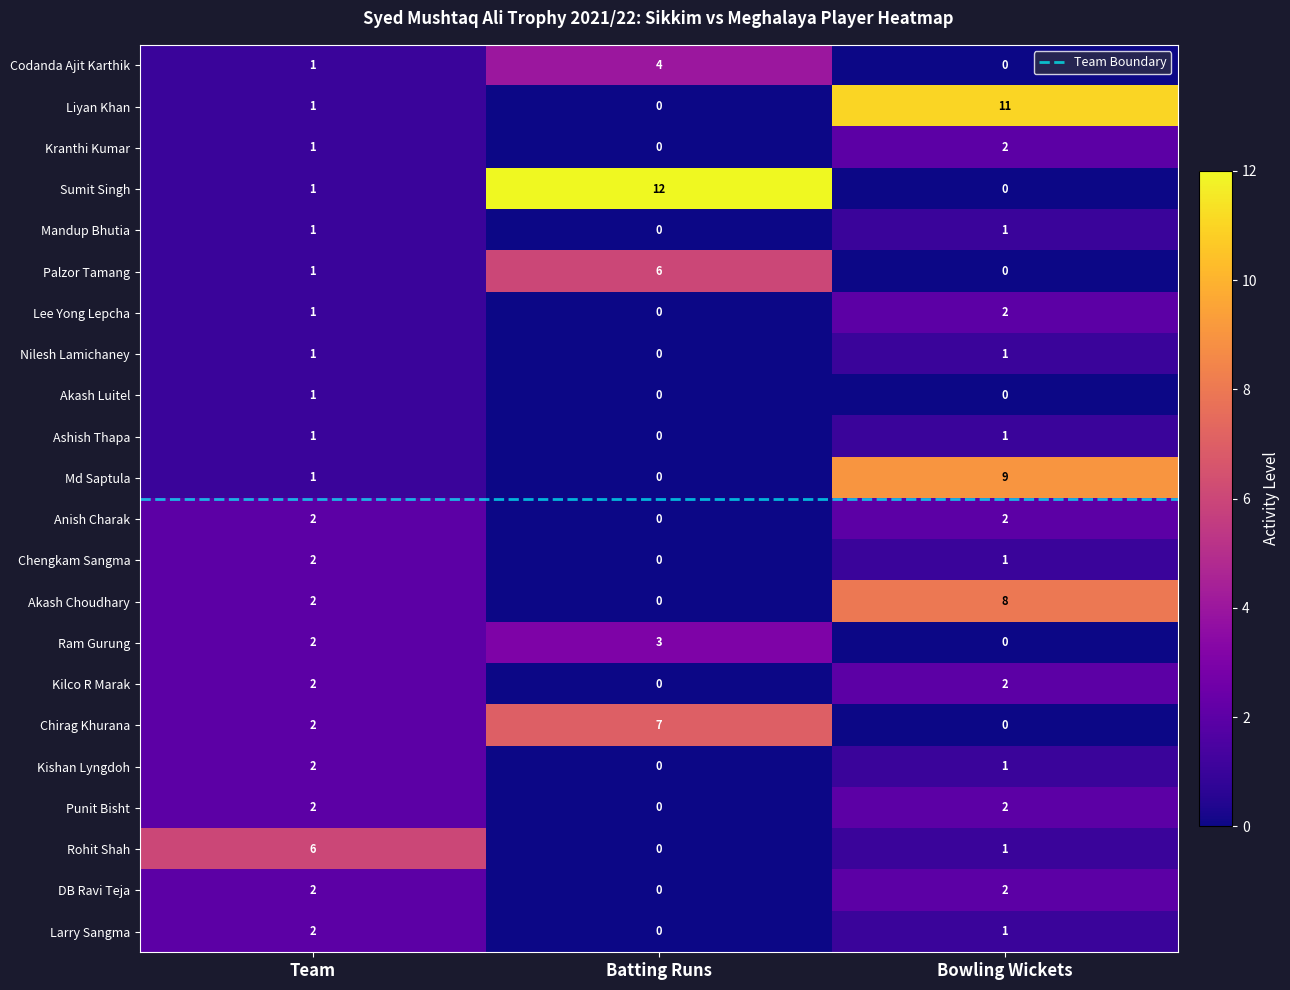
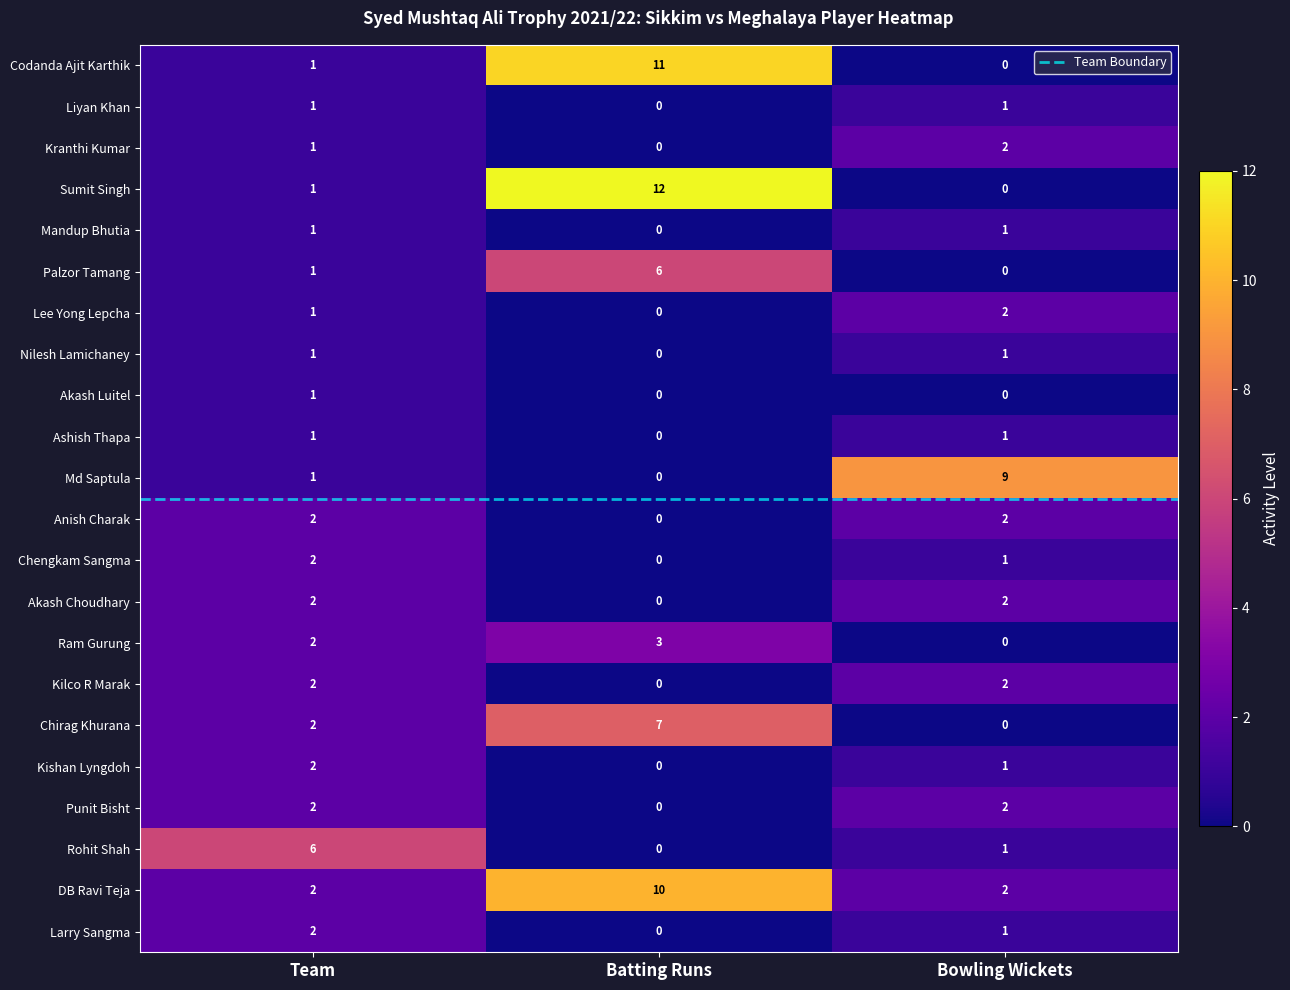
  {
    "Codanda Ajit Karthik": {
      "Team": 1,
-     "Batting Runs": 4,
+     "Batting Runs": 11,
      "Bowling Wickets": 0
    },
    "Liyan Khan": {
      "Team": 1,
      "Batting Runs": 0,
-     "Bowling Wickets": 11
+     "Bowling Wickets": 1
    },
    "Kranthi Kumar": {
      "Team": 1,
      "Batting Runs": 0,
      "Bowling Wickets": 2
    },
    "Sumit Singh": {
      "Team": 1,
      "Batting Runs": 12,
      "Bowling Wickets": 0
    },
    "Mandup Bhutia": {
      "Team": 1,
      "Batting Runs": 0,
      "Bowling Wickets": 1
    },
    "Palzor Tamang": {
      "Team": 1,
      "Batting Runs": 6,
      "Bowling Wickets": 0
    },
    "Lee Yong Lepcha": {
      "Team": 1,
      "Batting Runs": 0,
      "Bowling Wickets": 2
    },
    "Nilesh Lamichaney": {
      "Team": 1,
      "Batting Runs": 0,
      "Bowling Wickets": 1
    },
    "Akash Luitel": {
      "Team": 1,
      "Batting Runs": 0,
      "Bowling Wickets": 0
    },
    "Ashish Thapa": {
      "Team": 1,
      "Batting Runs": 0,
      "Bowling Wickets": 1
    },
    "Md Saptula": {
      "Team": 1,
      "Batting Runs": 0,
      "Bowling Wickets": 9
    },
    "Anish Charak": {
      "Team": 2,
      "Batting Runs": 0,
      "Bowling Wickets": 2
    },
    "Chengkam Sangma": {
      "Team": 2,
      "Batting Runs": 0,
      "Bowling Wickets": 1
    },
    "Akash Choudhary": {
      "Team": 2,
      "Batting Runs": 0,
-     "Bowling Wickets": 8
+     "Bowling Wickets": 2
    },
    "Ram Gurung": {
      "Team": 2,
      "Batting Runs": 3,
      "Bowling Wickets": 0
    },
    "Kilco R Marak": {
      "Team": 2,
      "Batting Runs": 0,
      "Bowling Wickets": 2
    },
    "Chirag Khurana": {
      "Team": 2,
      "Batting Runs": 7,
      "Bowling Wickets": 0
    },
    "Kishan Lyngdoh": {
      "Team": 2,
      "Batting Runs": 0,
      "Bowling Wickets": 1
    },
    "Punit Bisht": {
      "Team": 2,
      "Batting Runs": 0,
      "Bowling Wickets": 2
    },
    "Rohit Shah": {
      "Team": 6,
      "Batting Runs": 0,
      "Bowling Wickets": 1
    },
    "DB Ravi Teja": {
      "Team": 2,
-     "Batting Runs": 0,
+     "Batting Runs": 10,
      "Bowling Wickets": 2
    },
    "Larry Sangma": {
      "Team": 2,
      "Batting Runs": 0,
      "Bowling Wickets": 1
    }
  }
